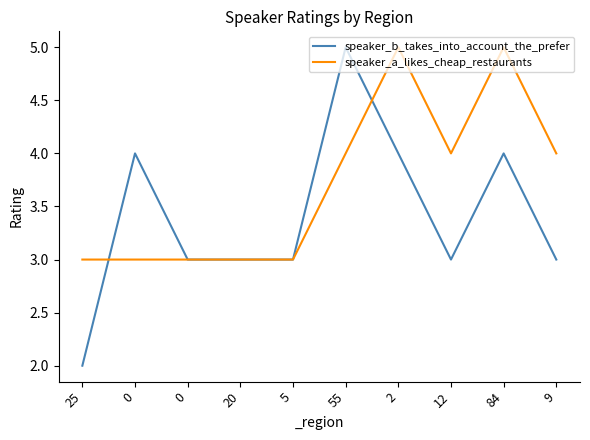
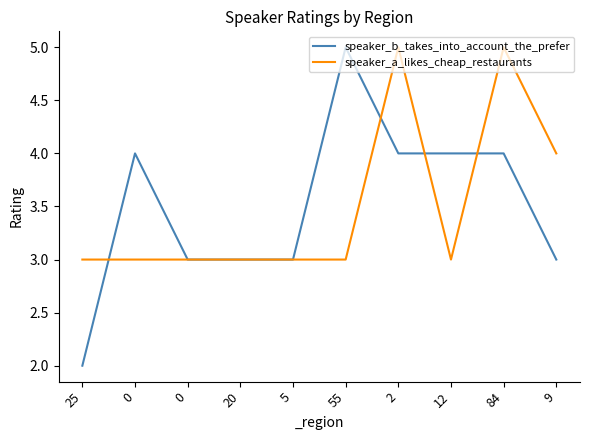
  {
    "speaker_b_takes_into_account_the_prefer": {
      "25": 2,
      "2": 4,
-     "12": 3,
+     "12": 4,
      "84": 4,
      "9": 3
    },
    "speaker_a_likes_cheap_restaurants": {
      "25": 3,
-     "55": 4,
-     "12": 4,
+     "55": 3,
+     "12": 3,
      "9": 4
    }
  }
